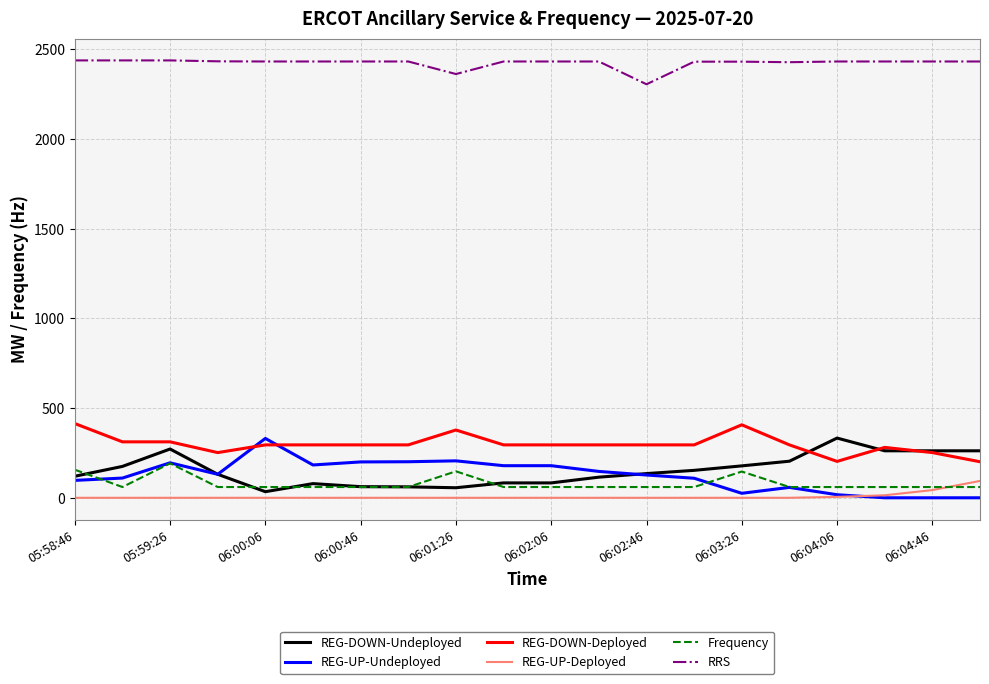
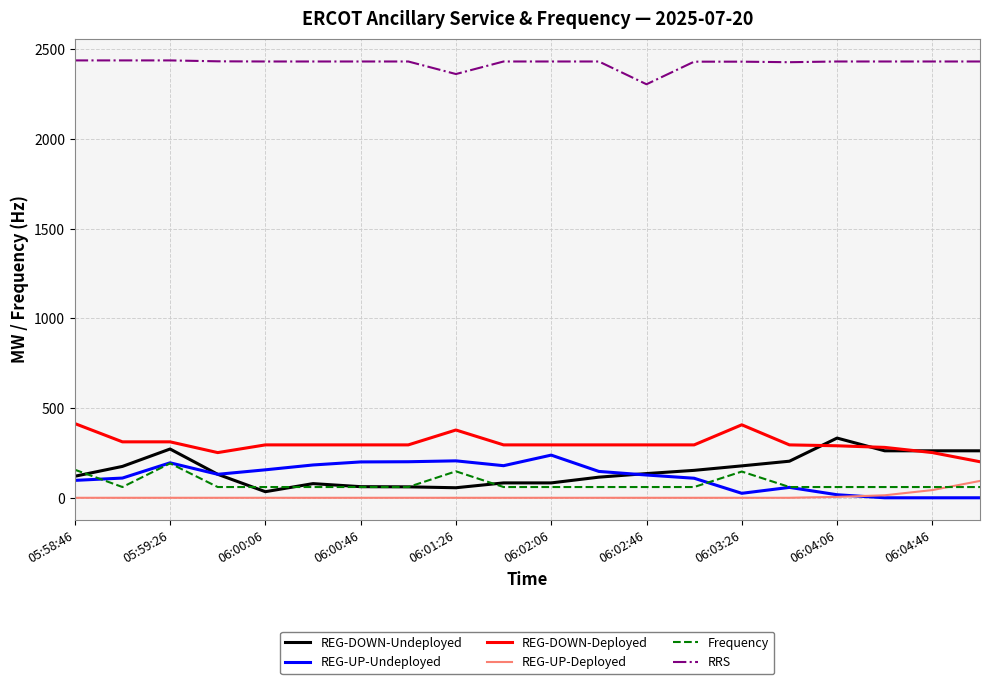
  {
    "REG-DOWN-Undeployed": {
      "05:58:46": 120,
      "05:59:26": 270,
      "06:00:06": 30,
      "06:01:26": 60,
      "06:02:06": 80,
      "06:03:26": 180,
      "06:04:06": 330
    },
    "REG-UP-Undeployed": {
      "05:58:46": 100,
-     "06:00:06": 330,
+     "06:00:06": 160,
      "06:00:46": 200,
      "06:01:26": 210,
-     "06:02:06": 180,
+     "06:02:06": 240,
      "06:03:26": 30,
      "06:04:46": 0
    },
    "REG-DOWN-Deployed": {
      "05:58:46": 410,
      "05:59:26": 310,
      "06:00:06": 300,
      "06:00:46": 300,
      "06:01:26": 380,
      "06:02:06": 300,
      "06:02:46": 300,
      "06:03:26": 410,
-     "06:04:06": 200
+     "06:04:06": 290
    },
    "REG-UP-Deployed": {
      "05:58:46": 0,
      "05:59:26": 0,
      "06:00:06": 0,
      "06:00:46": 0,
      "06:01:26": 0,
      "06:02:06": 0,
      "06:02:46": 0,
      "06:03:26": 0,
      "06:04:46": 40
    },
    "Frequency": {
      "05:58:46": 160,
      "06:00:06": 60,
      "06:01:26": 150,
      "06:02:06": 60,
      "06:02:46": 60,
      "06:03:26": 150,
      "06:04:06": 60,
      "06:04:46": 60
    },
    "RRS": {
      "05:58:46": 2440,
      "05:59:26": 2440,
      "06:00:06": 2430,
      "06:00:46": 2430,
      "06:01:26": 2360,
      "06:02:06": 2430,
      "06:02:46": 2310,
      "06:03:26": 2430,
      "06:04:06": 2430,
      "06:04:46": 2430
    }
  }
